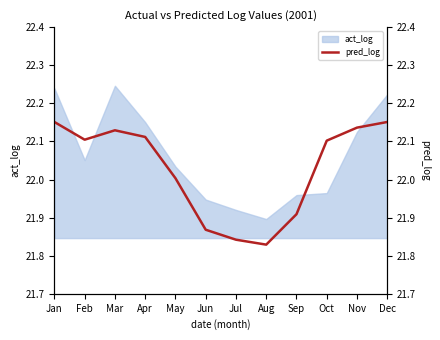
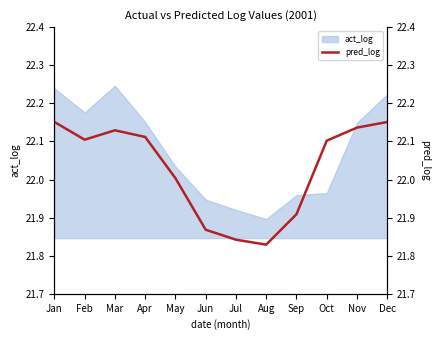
  {
    "act_log": {
      "Jan": 22.24,
-     "Feb": 22.05,
+     "Feb": 22.18,
      "Mar": 22.25,
      "Apr": 22.15,
      "May": 22.03,
      "Jun": 21.95,
      "Jul": 21.92,
      "Aug": 21.90,
      "Sep": 21.96,
      "Oct": 21.96,
-     "Nov": 22.13,
+     "Nov": 22.15,
      "Dec": 22.22
    },
    "pred_log": {
      "Jan": 22.15,
      "Feb": 22.10,
      "Mar": 22.13,
      "Apr": 22.11,
      "May": 22.00,
      "Jun": 21.87,
      "Jul": 21.84,
      "Aug": 21.83,
      "Sep": 21.91,
      "Oct": 22.10,
      "Nov": 22.14,
      "Dec": 22.15
    }
  }
